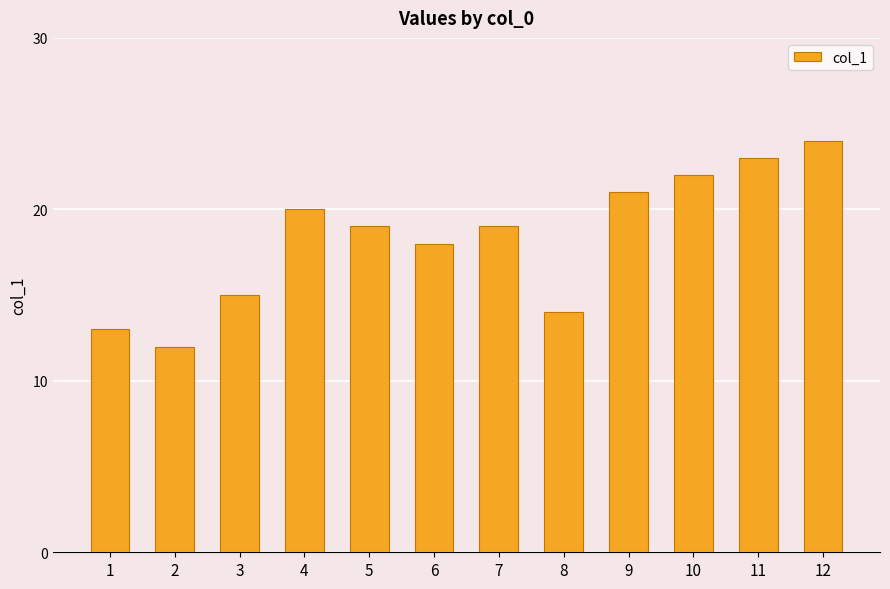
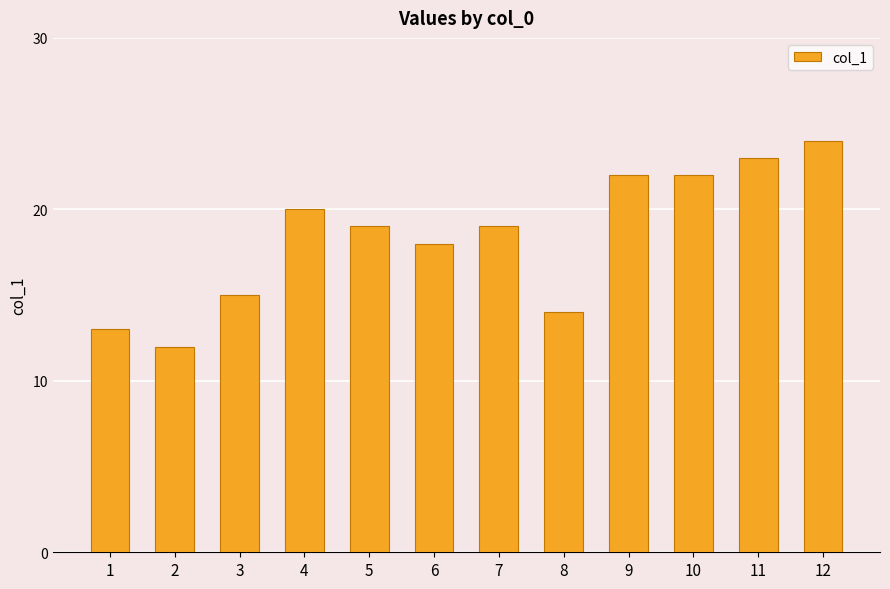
  {
    "1": 13,
    "2": 12,
    "3": 15,
    "4": 20,
    "5": 19,
    "6": 18,
    "7": 19,
    "8": 14,
-   "9": 21,
+   "9": 22,
    "10": 22,
    "11": 23,
    "12": 24
  }
